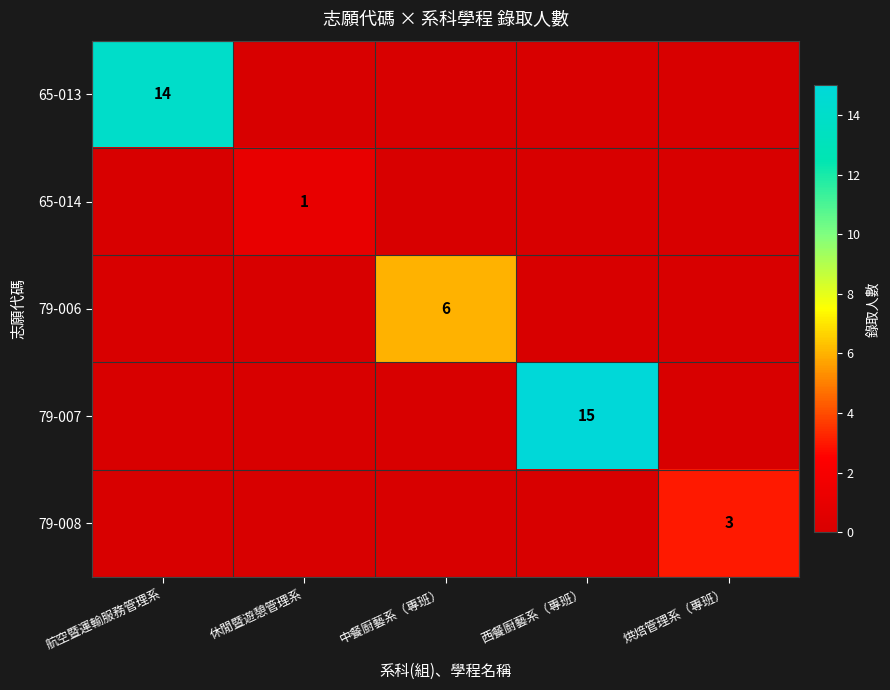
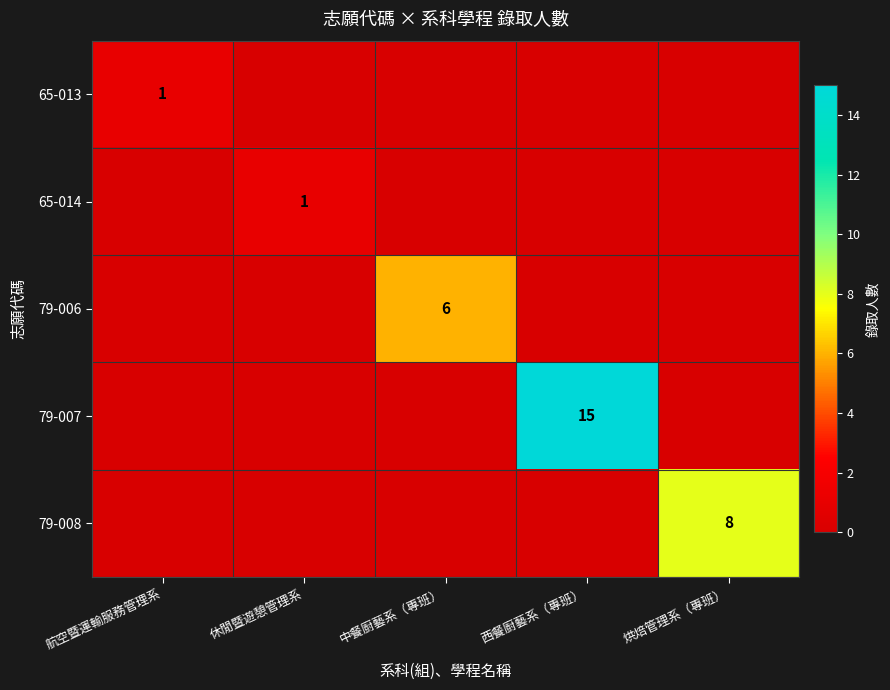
  {
    "65-013": {
-     "航空暨運輸服務管理系": 14
+     "航空暨運輸服務管理系": 1
    },
    "65-014": {
      "休閒暨遊憩管理系": 1
    },
    "79-006": {
      "中餐廚藝系（專班）": 6
    },
    "79-007": {
      "西餐廚藝系（專班）": 15
    },
    "79-008": {
-     "烘焙管理系（專班）": 3
+     "烘焙管理系（專班）": 8
    }
  }
